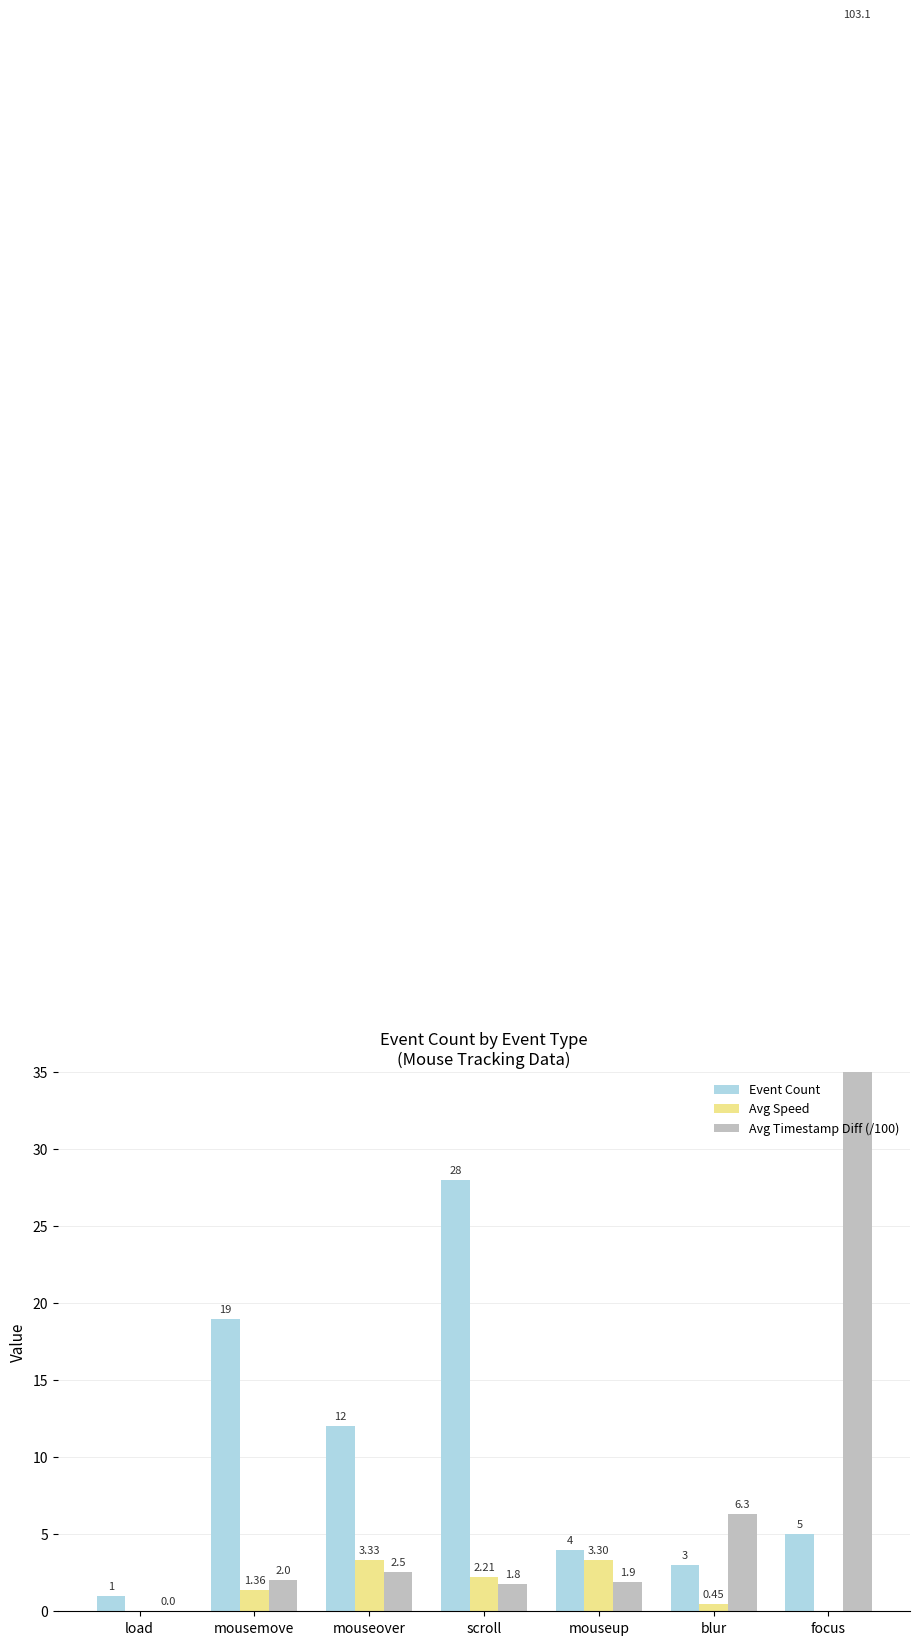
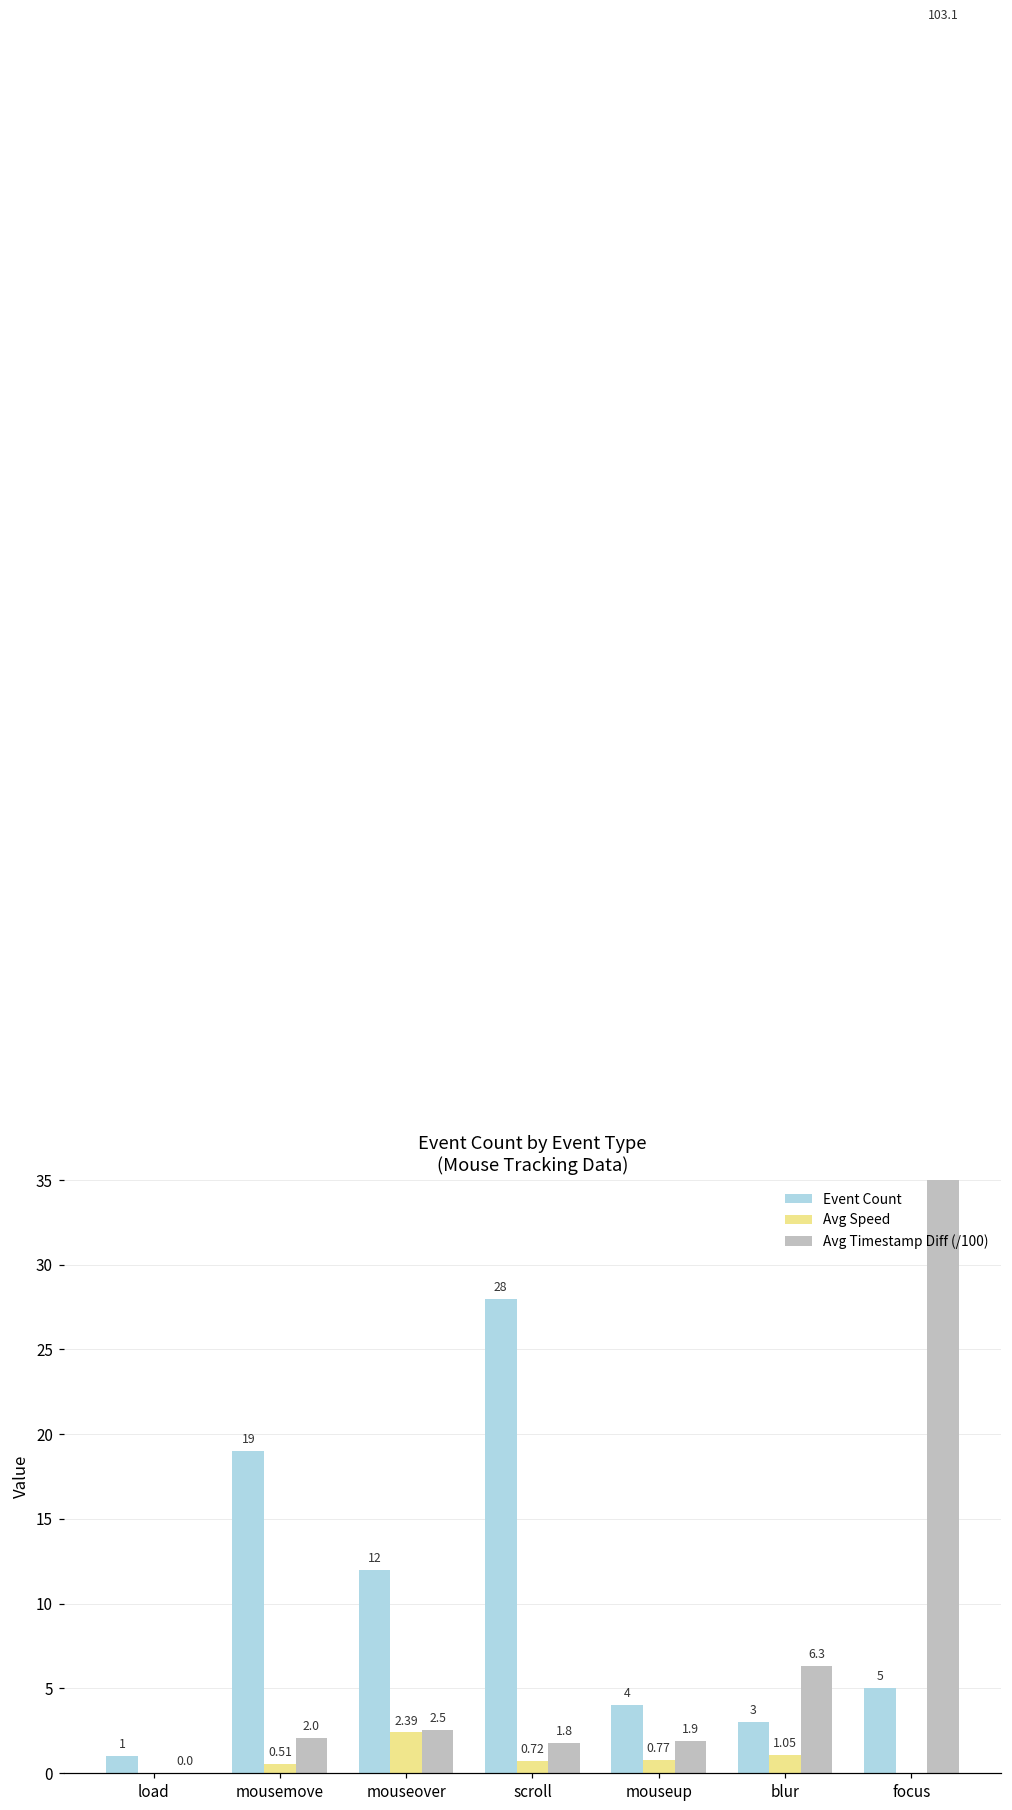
  {
    "Avg Speed": {
-     "mousemove": 1.36,
-     "mouseover": 3.33,
-     "scroll": 2.21,
-     "mouseup": 3.30,
-     "blur": 0.45
+     "mousemove": 0.51,
+     "mouseover": 2.39,
+     "scroll": 0.72,
+     "mouseup": 0.77,
+     "blur": 1.05
    }
  }
